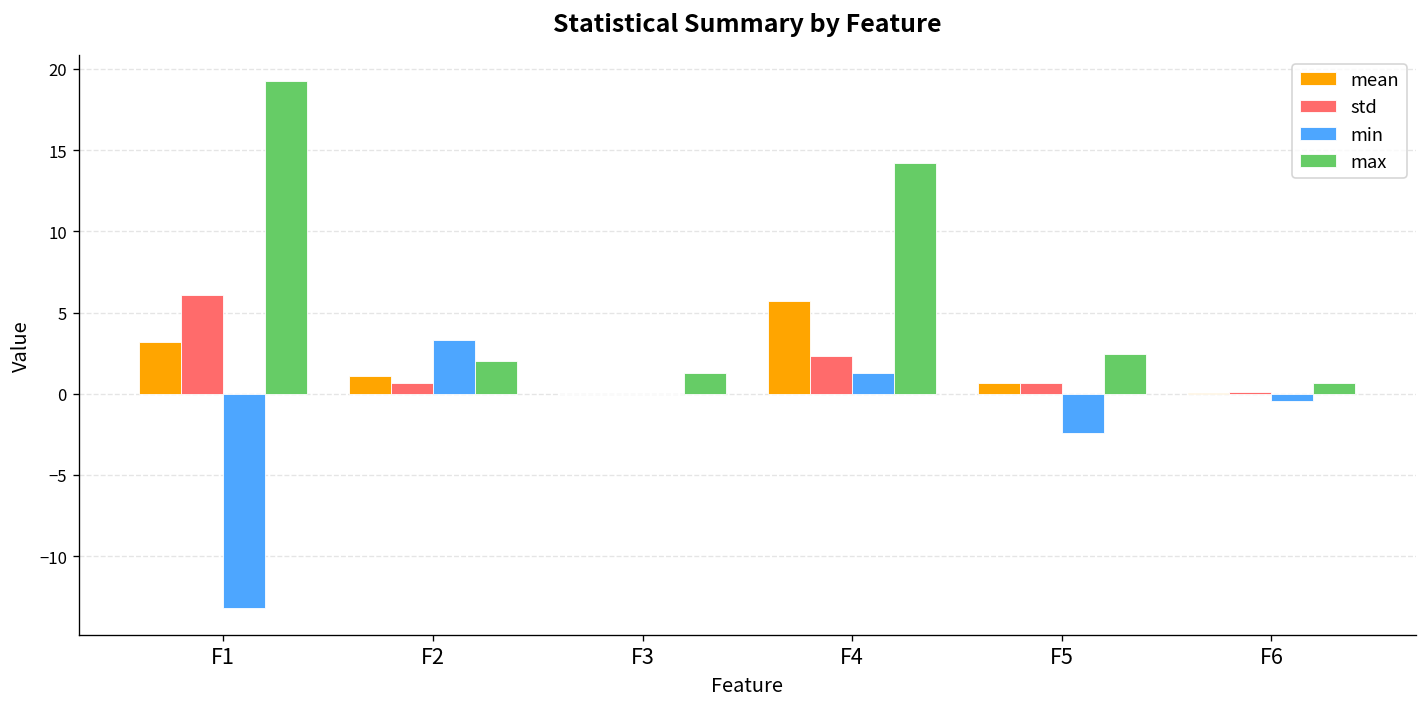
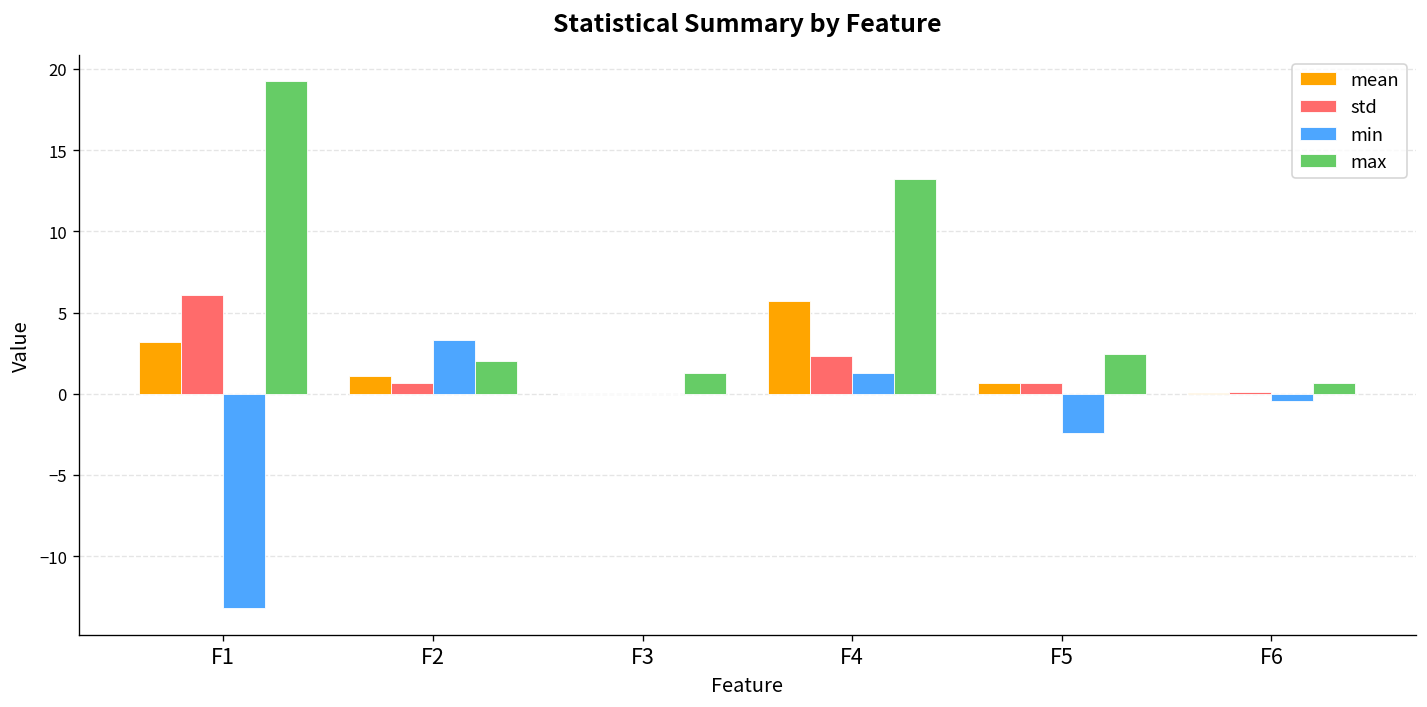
  {
    "mean": {
      "F1": 3.2,
      "F2": 1.1,
      "F4": 5.7,
      "F5": 0.7
    },
    "std": {
      "F1": 6.1,
      "F2": 0.7,
      "F4": 2.3,
      "F5": 0.7
    },
    "min": {
      "F1": -13.2,
      "F2": 3.3,
      "F4": 1.3,
      "F5": -2.4,
      "F6": -0.5
    },
    "max": {
      "F1": 19.3,
      "F2": 2.0,
      "F3": 1.3,
-     "F4": 14.2,
+     "F4": 13.2,
      "F5": 2.5,
      "F6": 0.7
    }
  }
